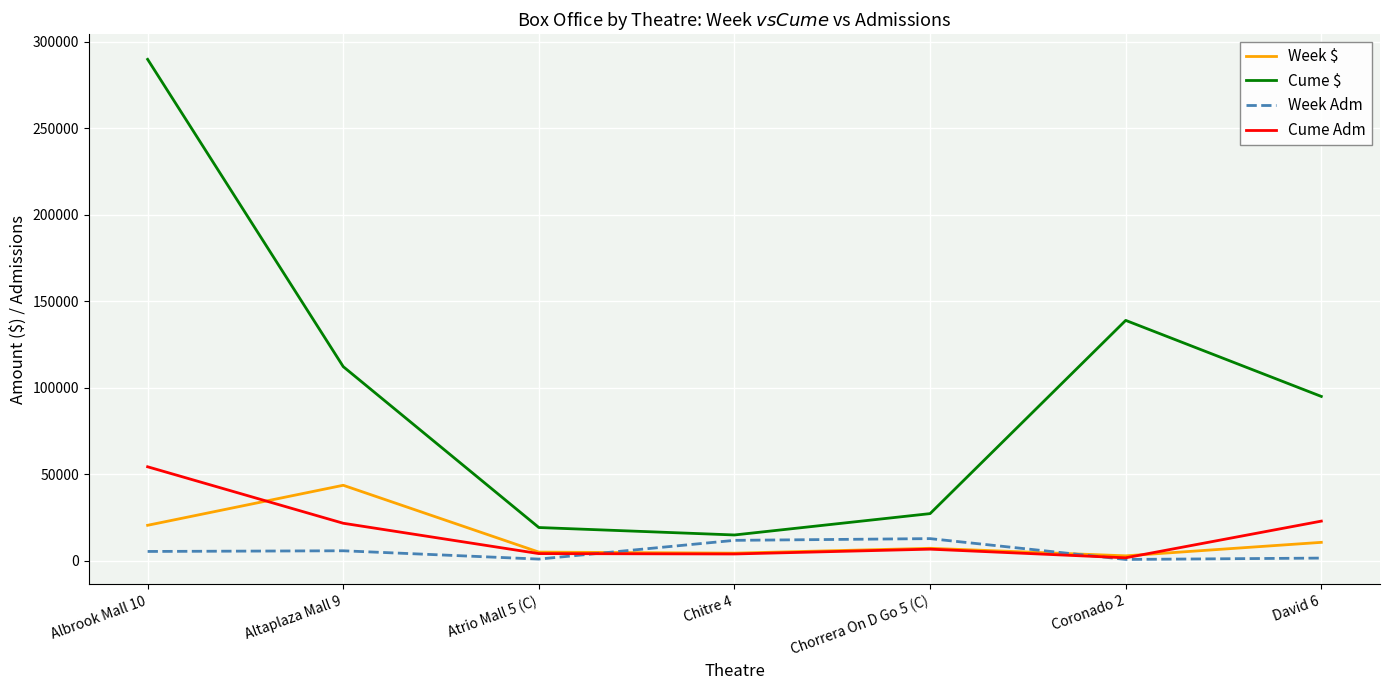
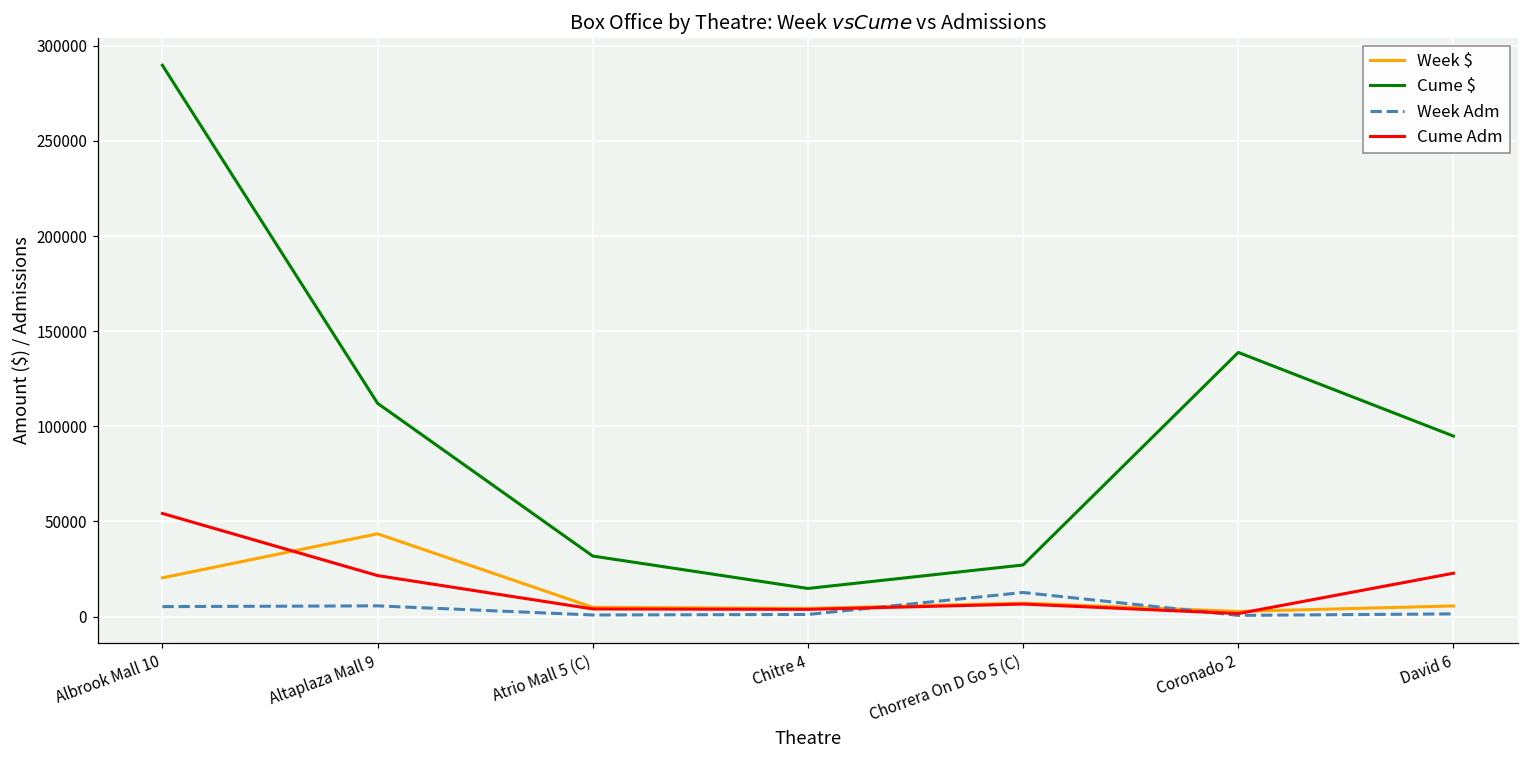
  {
    "Week $": {
      "Albrook Mall 10": 20000,
      "Altaplaza Mall 9": 44000,
-     "David 6": 11000
+     "David 6": 6000
    },
    "Cume $": {
      "Albrook Mall 10": 290000,
      "Altaplaza Mall 9": 112000,
-     "Atrio Mall 5 (C)": 19000,
+     "Atrio Mall 5 (C)": 32000,
      "Chitre 4": 15000,
      "Chorrera On D Go 5 (C)": 27000,
      "Coronado 2": 139000,
      "David 6": 95000
    },
    "Week Adm": {
      "Albrook Mall 10": 5000,
      "Altaplaza Mall 9": 6000,
      "Atrio Mall 5 (C)": 1000,
-     "Chitre 4": 12000,
+     "Chitre 4": 1000,
      "Chorrera On D Go 5 (C)": 13000,
      "David 6": 1000
    },
    "Cume Adm": {
      "Albrook Mall 10": 54000,
      "Altaplaza Mall 9": 22000,
      "David 6": 23000
    }
  }
